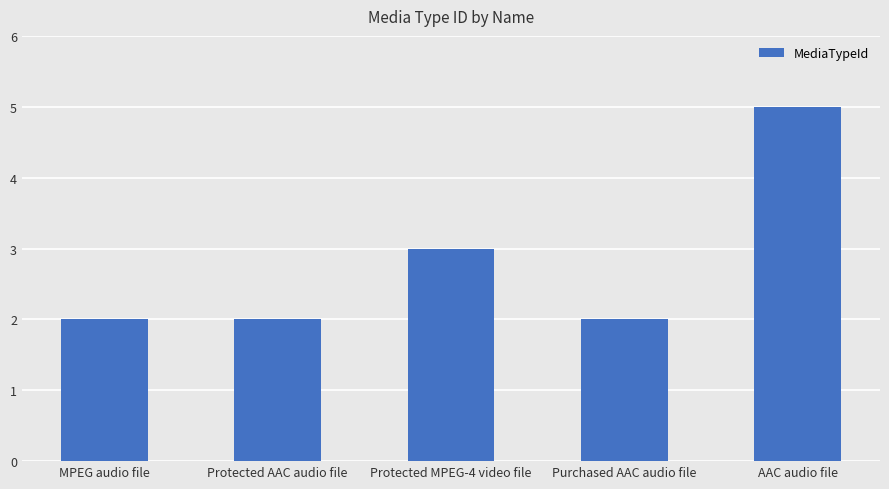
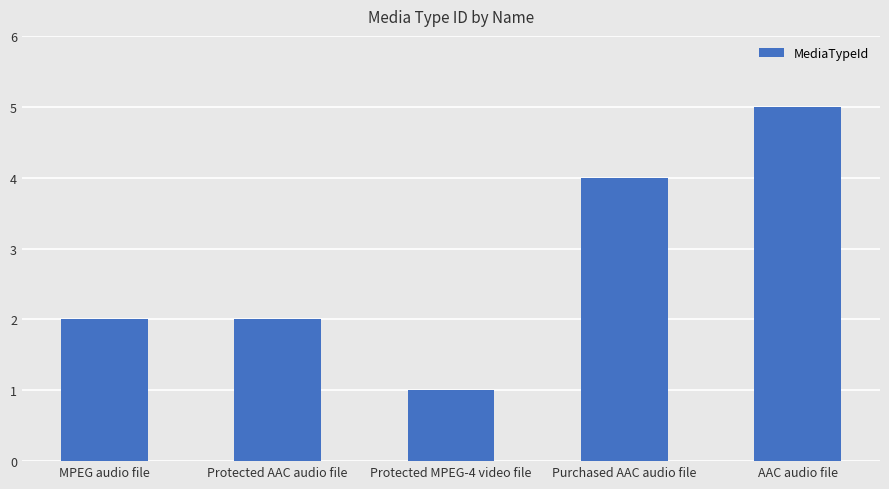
  {
    "MPEG audio file": 2,
    "Protected AAC audio file": 2,
-   "Protected MPEG-4 video file": 3,
-   "Purchased AAC audio file": 2,
+   "Protected MPEG-4 video file": 1,
+   "Purchased AAC audio file": 4,
    "AAC audio file": 5
  }
